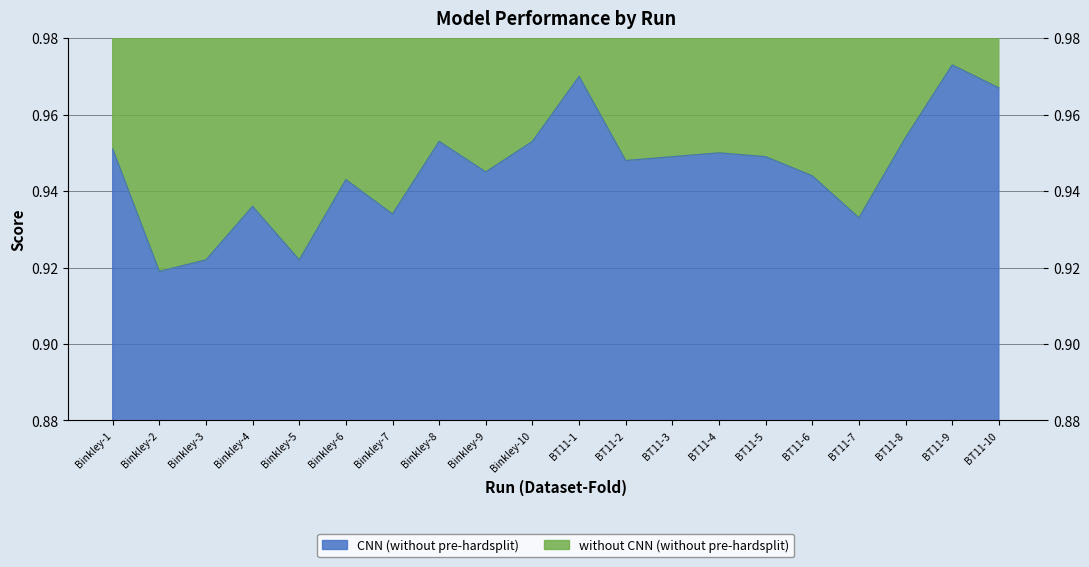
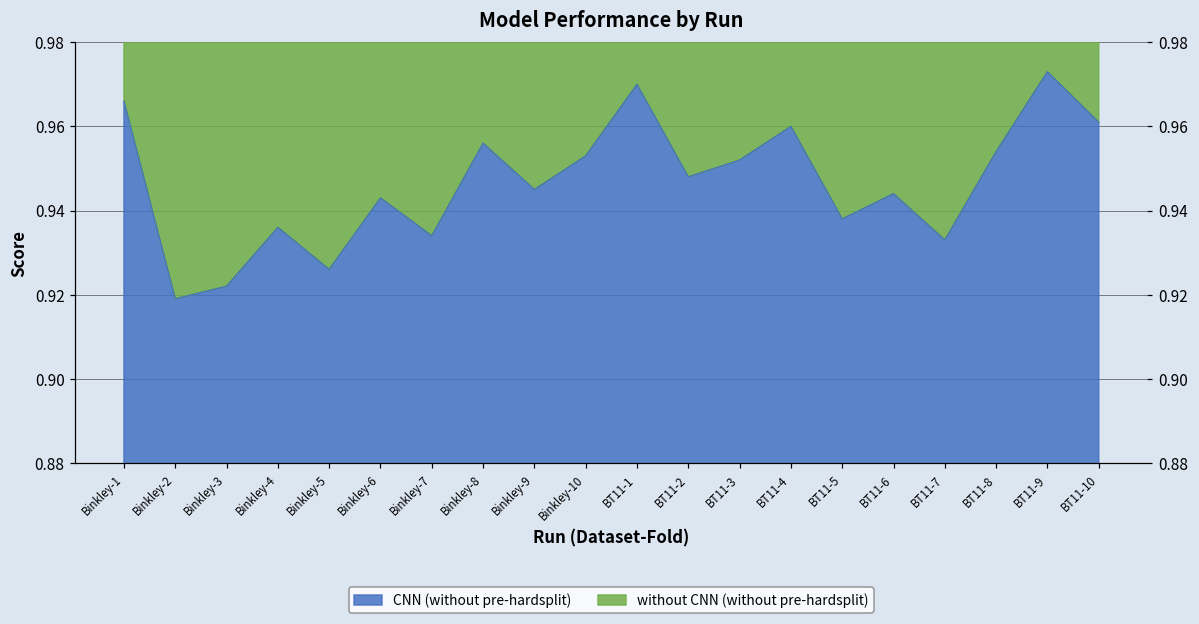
  {
    "CNN (without pre-hardsplit)": {
-     "Binkley-1": 0.951,
+     "Binkley-1": 0.966,
      "Binkley-2": 0.919,
      "Binkley-3": 0.922,
      "Binkley-4": 0.936,
-     "Binkley-5": 0.922,
+     "Binkley-5": 0.926,
      "Binkley-6": 0.943,
      "Binkley-7": 0.934,
-     "Binkley-8": 0.953,
+     "Binkley-8": 0.956,
      "Binkley-9": 0.945,
      "Binkley-10": 0.953,
      "BT11-1": 0.970,
      "BT11-2": 0.948,
-     "BT11-3": 0.949,
-     "BT11-4": 0.95,
-     "BT11-5": 0.949,
+     "BT11-3": 0.952,
+     "BT11-4": 0.96,
+     "BT11-5": 0.938,
      "BT11-6": 0.944,
      "BT11-7": 0.933,
      "BT11-8": 0.954,
      "BT11-9": 0.973,
-     "BT11-10": 0.967
+     "BT11-10": 0.961
    }
  }
